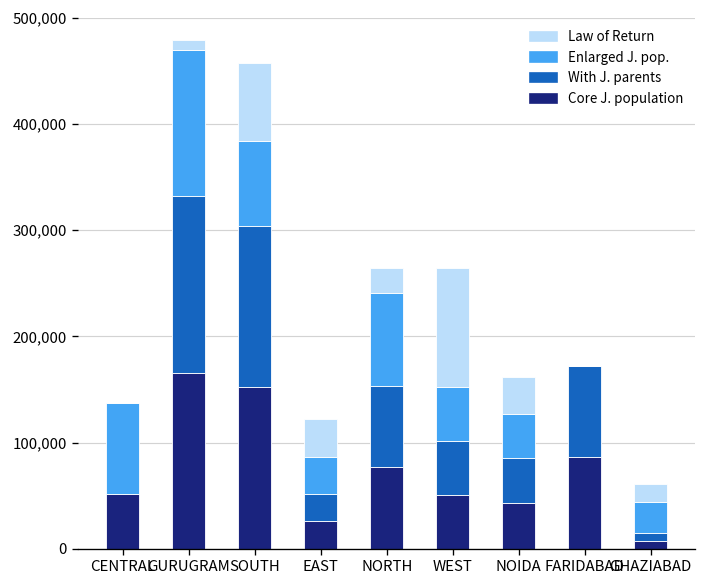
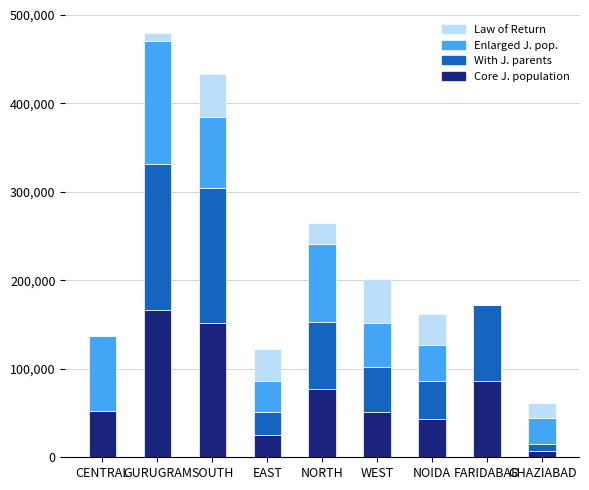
  {
    "Law of Return": {
      "CENTRAL": "0",
      "GURUGRAM": "10,000",
-     "SOUTH": "70,000",
+     "SOUTH": "50,000",
      "EAST": "40,000",
      "NORTH": "20,000",
-     "WEST": "110,000",
+     "WEST": "50,000",
      "NOIDA": "30,000"
    }
  }
